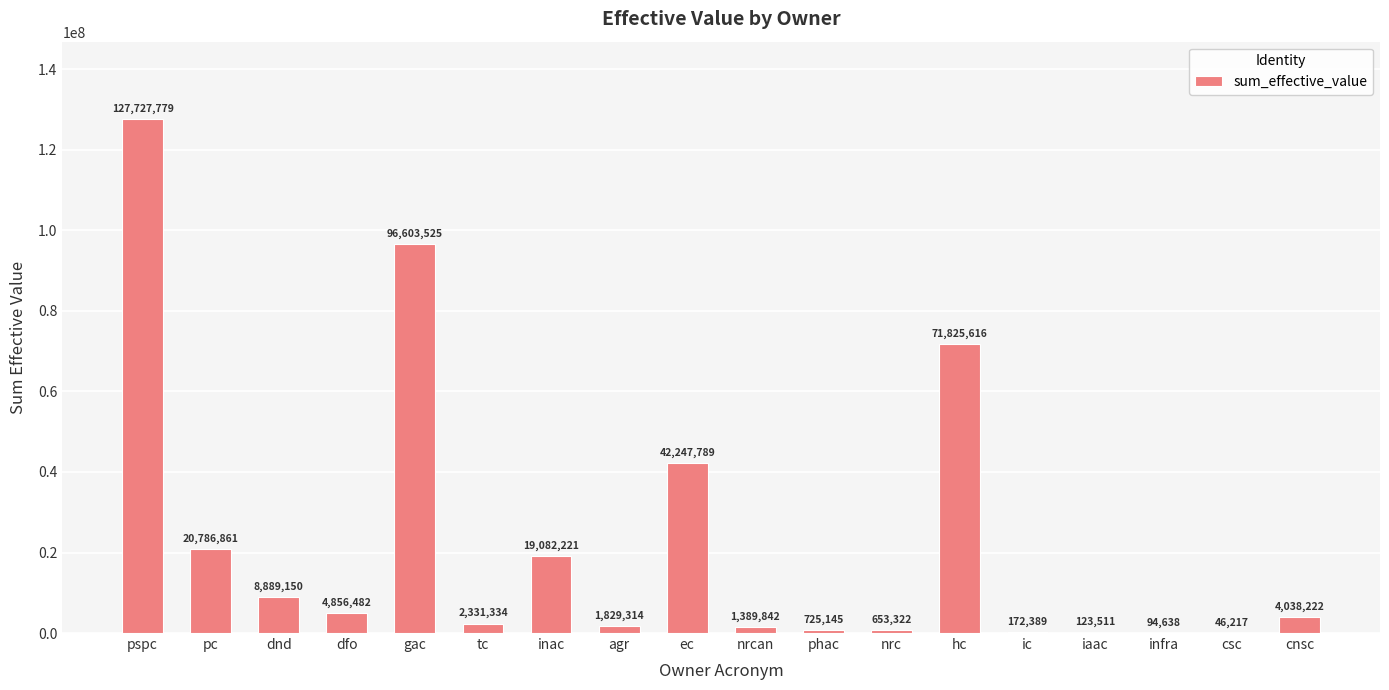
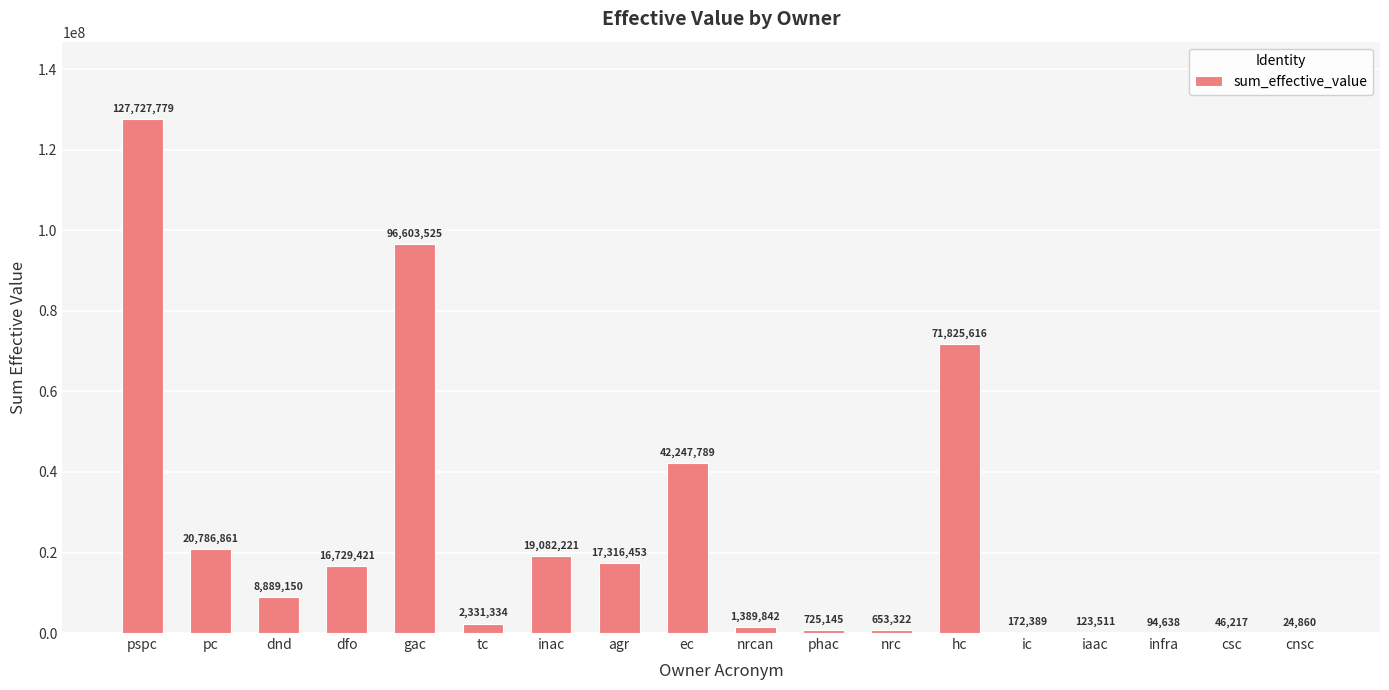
  {
    "pspc": "127,727,779",
    "pc": "20,786,861",
    "dnd": "8,889,150",
-   "dfo": "4,856,482",
+   "dfo": "16,729,421",
    "gac": "96,603,525",
    "tc": "2,331,334",
    "inac": "19,082,221",
-   "agr": "1,829,314",
+   "agr": "17,316,453",
    "ec": "42,247,789",
    "nrcan": "1,389,842",
    "phac": "725,145",
    "nrc": "653,322",
    "hc": "71,825,616",
    "ic": "172,389",
    "iaac": "123,511",
    "infra": "94,638",
    "csc": "46,217",
-   "cnsc": "4,038,222"
+   "cnsc": "24,860"
  }
